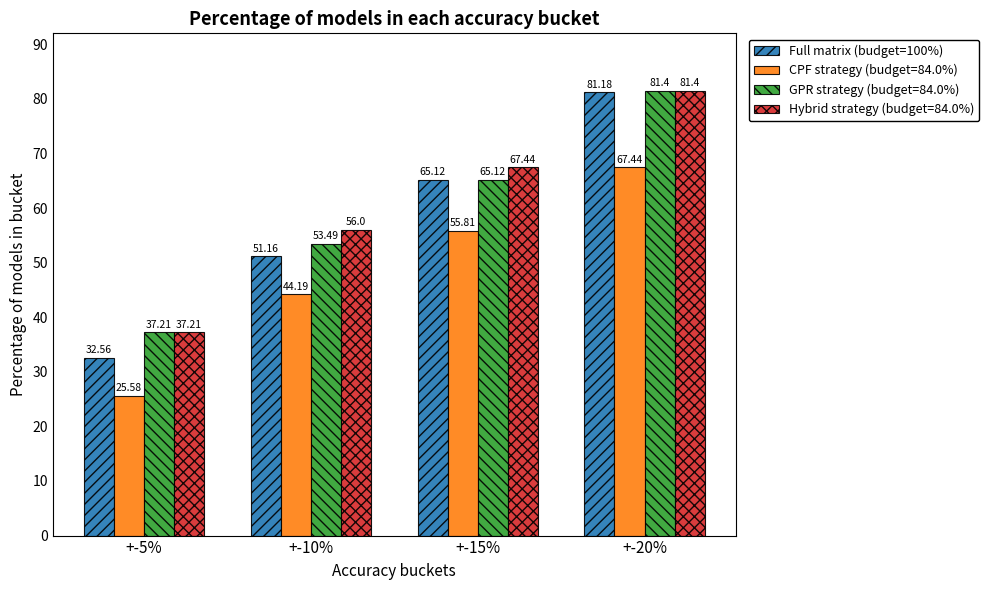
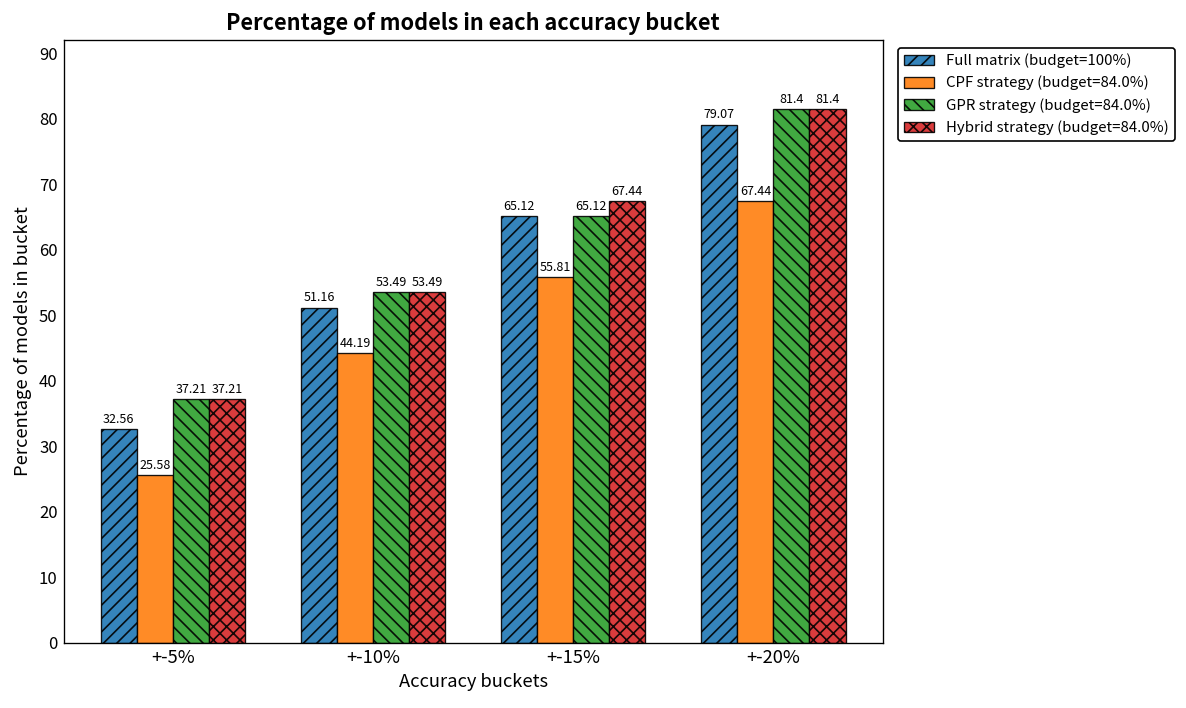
  {
    "Full matrix (budget=100%)": {
      "+-5%": 32.56,
      "+-10%": 51.16,
      "+-15%": 65.12,
-     "+-20%": 81.18
+     "+-20%": 79.07
    },
    "CPF strategy (budget=84.0%)": {
      "+-5%": 25.58,
      "+-10%": 44.19,
      "+-15%": 55.81,
      "+-20%": 67.44
    },
    "GPR strategy (budget=84.0%)": {
      "+-5%": 37.21,
      "+-10%": 53.49,
      "+-15%": 65.12,
      "+-20%": 81.4
    },
    "Hybrid strategy (budget=84.0%)": {
      "+-5%": 37.21,
-     "+-10%": 56.0,
+     "+-10%": 53.49,
      "+-15%": 67.44,
      "+-20%": 81.4
    }
  }
